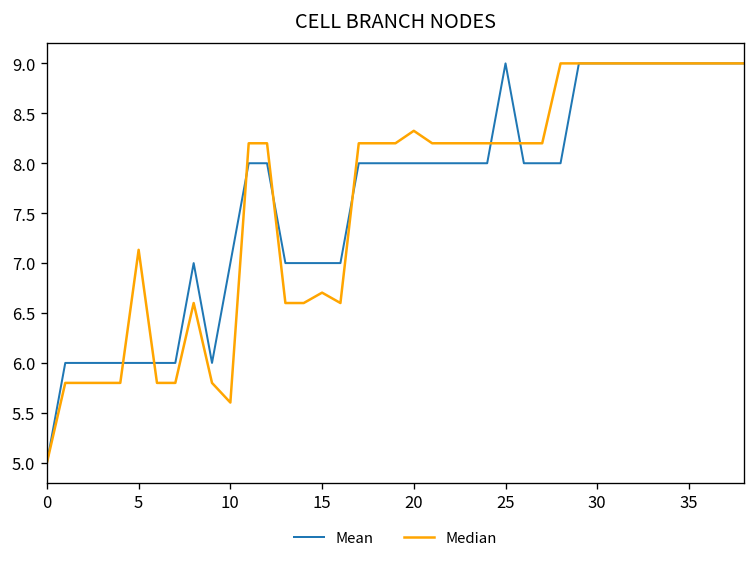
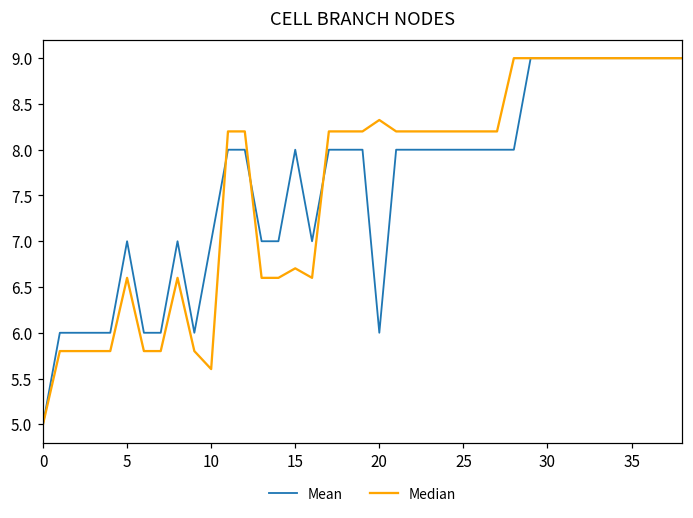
  {
    "Mean": {
-     "5": 6,
+     "5": 7,
      "10": 7,
-     "15": 7,
-     "20": 8,
-     "25": 9
+     "15": 8,
+     "20": 6,
+     "25": 8
    },
    "Median": {
-     "5": 7.1,
+     "5": 6.6,
      "10": 5.6,
      "15": 6.7,
      "20": 8.3,
      "25": 8.2
    }
  }
